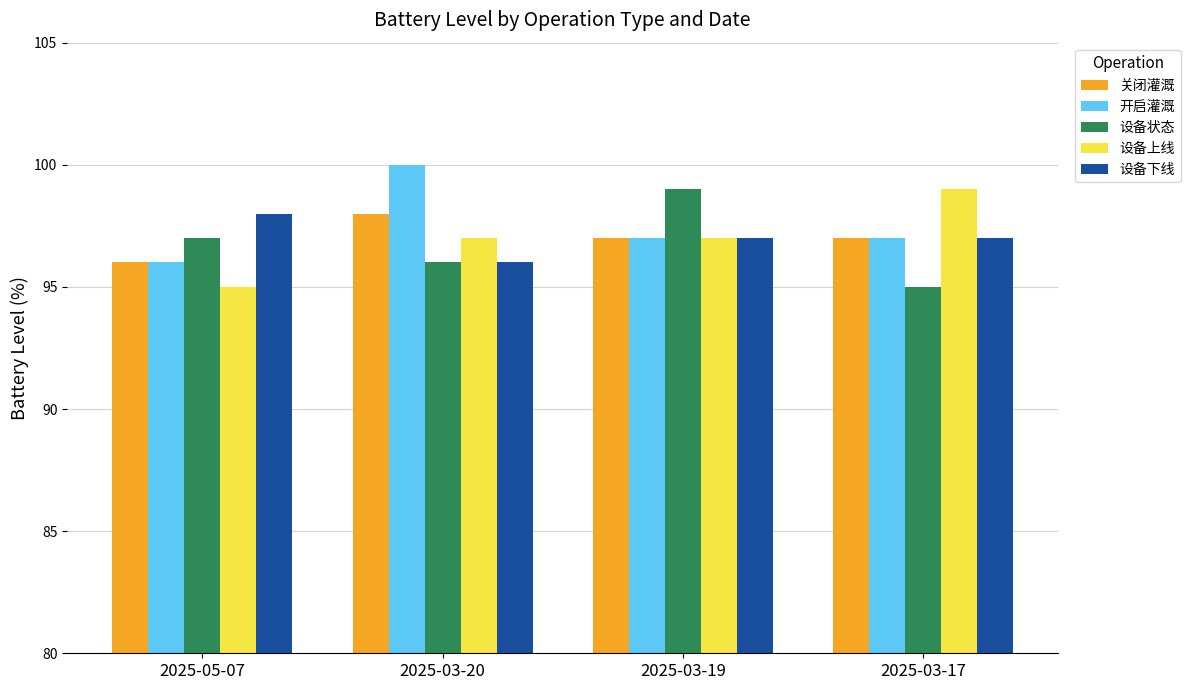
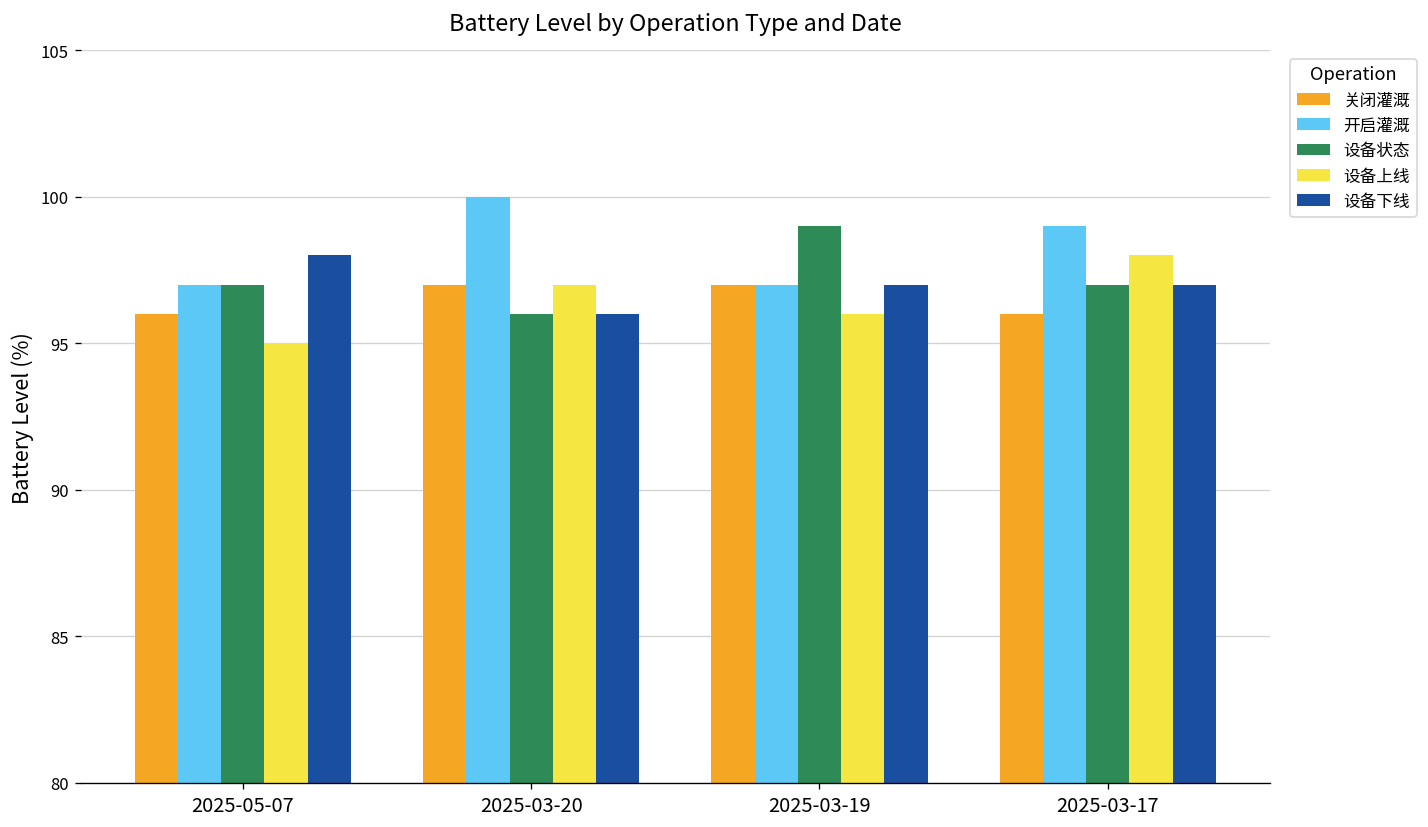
  {
    "关闭灌溉": {
      "2025-05-07": 96,
-     "2025-03-20": 98,
+     "2025-03-20": 97,
      "2025-03-19": 97,
-     "2025-03-17": 97
+     "2025-03-17": 96
    },
    "开启灌溉": {
-     "2025-05-07": 96,
+     "2025-05-07": 97,
      "2025-03-20": 100,
      "2025-03-19": 97,
-     "2025-03-17": 97
+     "2025-03-17": 99
    },
    "设备状态": {
      "2025-05-07": 97,
      "2025-03-20": 96,
      "2025-03-19": 99,
-     "2025-03-17": 95
+     "2025-03-17": 97
    },
    "设备上线": {
      "2025-05-07": 95,
      "2025-03-20": 97,
-     "2025-03-19": 97,
-     "2025-03-17": 99
+     "2025-03-19": 96,
+     "2025-03-17": 98
    },
    "设备下线": {
      "2025-05-07": 98,
      "2025-03-20": 96,
      "2025-03-19": 97,
      "2025-03-17": 97
    }
  }
